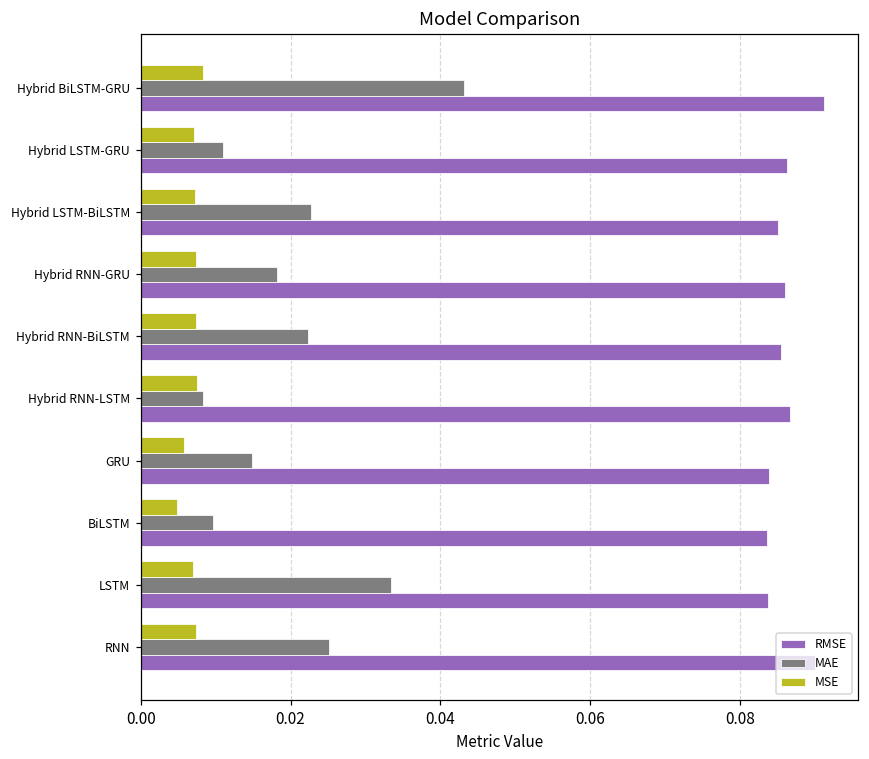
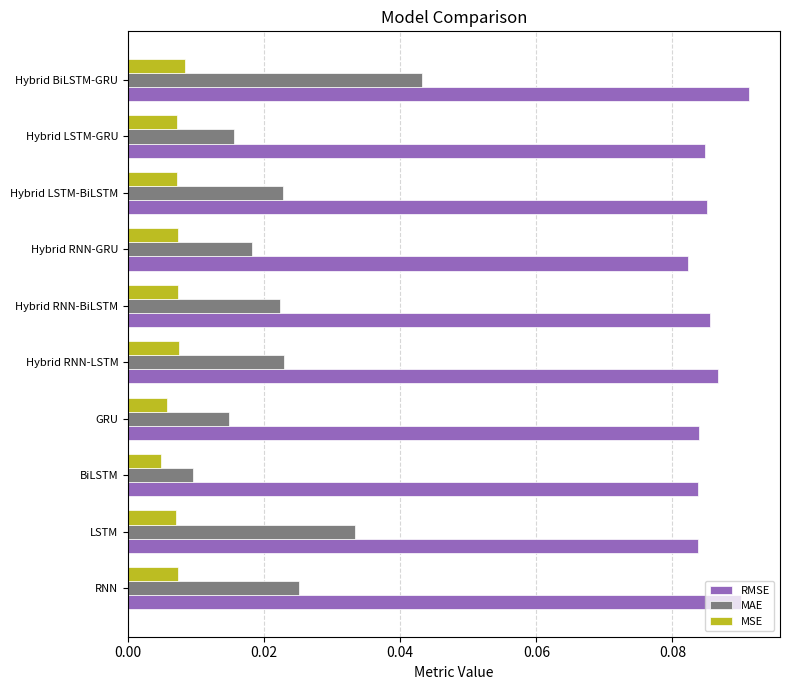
  {
    "RMSE": {
      "Hybrid BiLSTM-GRU": 0.091,
-     "Hybrid LSTM-GRU": 0.086,
+     "Hybrid LSTM-GRU": 0.085,
      "Hybrid LSTM-BiLSTM": 0.085,
-     "Hybrid RNN-GRU": 0.086,
+     "Hybrid RNN-GRU": 0.082,
      "Hybrid RNN-BiLSTM": 0.086,
      "Hybrid RNN-LSTM": 0.087,
      "GRU": 0.084,
      "BiLSTM": 0.084,
      "LSTM": 0.084
    },
    "MAE": {
      "Hybrid BiLSTM-GRU": 0.043,
-     "Hybrid LSTM-GRU": 0.011,
+     "Hybrid LSTM-GRU": 0.016,
      "Hybrid LSTM-BiLSTM": 0.023,
      "Hybrid RNN-GRU": 0.018,
      "Hybrid RNN-BiLSTM": 0.022,
-     "Hybrid RNN-LSTM": 0.008,
+     "Hybrid RNN-LSTM": 0.023,
      "GRU": 0.015,
      "BiLSTM": 0.010,
      "LSTM": 0.033,
      "RNN": 0.025
    },
    "MSE": {
      "Hybrid BiLSTM-GRU": 0.008,
      "Hybrid LSTM-GRU": 0.007,
      "Hybrid LSTM-BiLSTM": 0.007,
      "Hybrid RNN-GRU": 0.007,
      "Hybrid RNN-BiLSTM": 0.007,
      "Hybrid RNN-LSTM": 0.008,
      "GRU": 0.006,
      "BiLSTM": 0.005,
      "LSTM": 0.007,
      "RNN": 0.007
    }
  }
